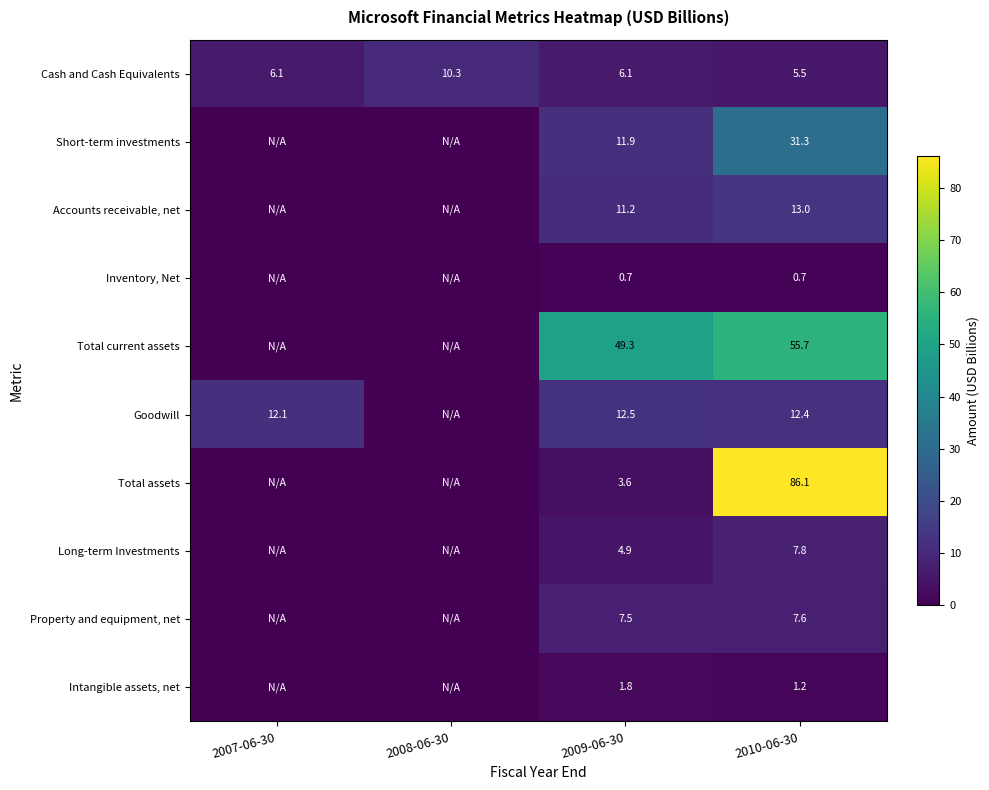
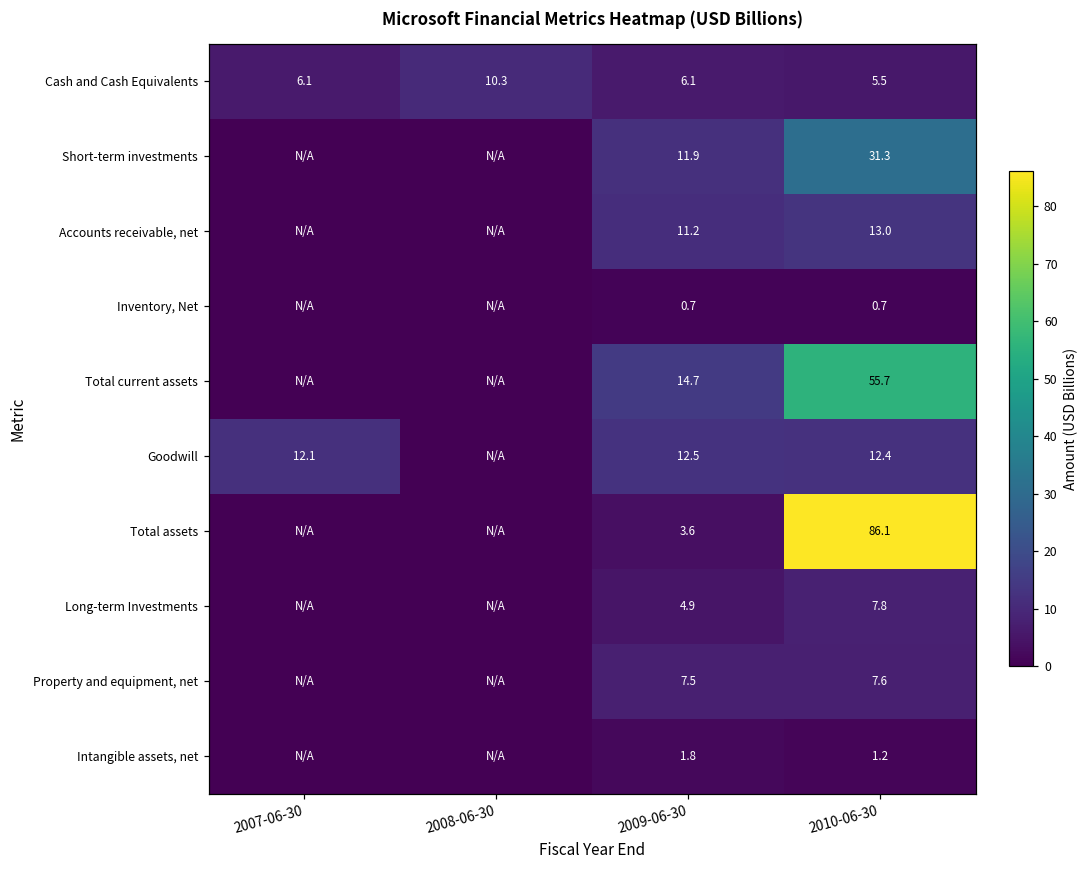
  {
    "Cash and Cash Equivalents": {
      "2007-06-30": 6.1,
      "2008-06-30": 10.3,
      "2009-06-30": 6.1,
      "2010-06-30": 5.5
    },
    "Short-term investments": {
      "2009-06-30": 11.9,
      "2010-06-30": 31.3
    },
    "Accounts receivable, net": {
      "2009-06-30": 11.2,
      "2010-06-30": 13.0
    },
    "Inventory, Net": {
      "2009-06-30": 0.7,
      "2010-06-30": 0.7
    },
    "Total current assets": {
-     "2009-06-30": 49.3,
+     "2009-06-30": 14.7,
      "2010-06-30": 55.7
    },
    "Goodwill": {
      "2007-06-30": 12.1,
      "2009-06-30": 12.5,
      "2010-06-30": 12.4
    },
    "Total assets": {
      "2009-06-30": 3.6,
      "2010-06-30": 86.1
    },
    "Long-term Investments": {
      "2009-06-30": 4.9,
      "2010-06-30": 7.8
    },
    "Property and equipment, net": {
      "2009-06-30": 7.5,
      "2010-06-30": 7.6
    },
    "Intangible assets, net": {
      "2009-06-30": 1.8,
      "2010-06-30": 1.2
    }
  }
